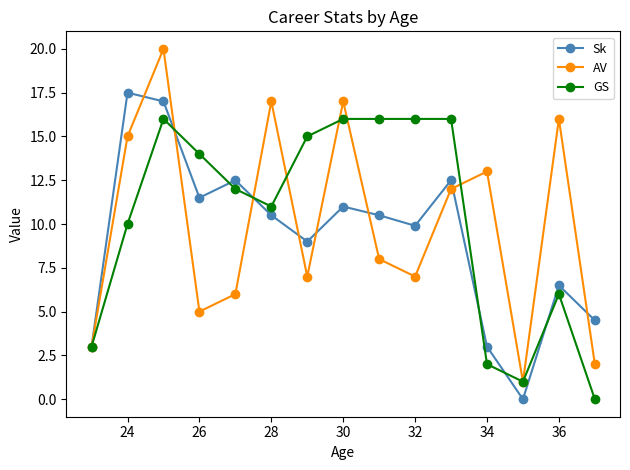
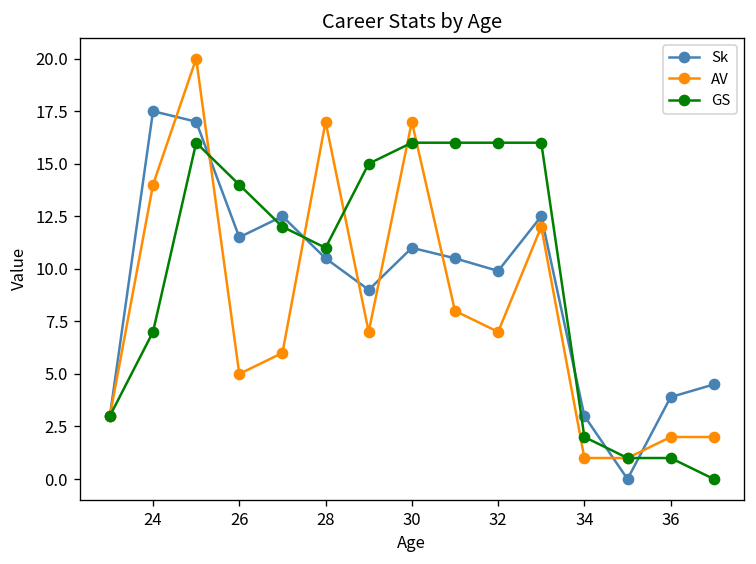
  {
    "Sk": {
      "24": 17.5,
      "26": 11.5,
      "28": 10.5,
      "30": 11.0,
      "32": 9.9,
      "34": 3.0,
-     "36": 6.5
+     "36": 3.9
    },
    "AV": {
-     "24": 15,
+     "24": 14,
      "26": 5,
      "28": 17,
      "30": 17,
      "32": 7,
-     "34": 13,
-     "36": 16
+     "34": 1,
+     "36": 2
    },
    "GS": {
-     "24": 10,
+     "24": 7,
      "26": 14,
      "28": 11,
      "30": 16,
      "32": 16,
      "34": 2,
-     "36": 6
+     "36": 1
    }
  }
